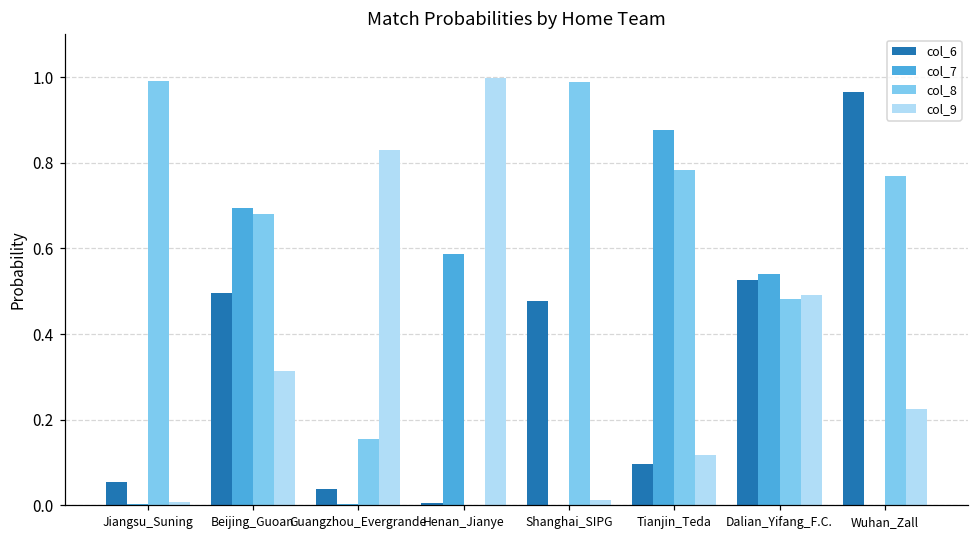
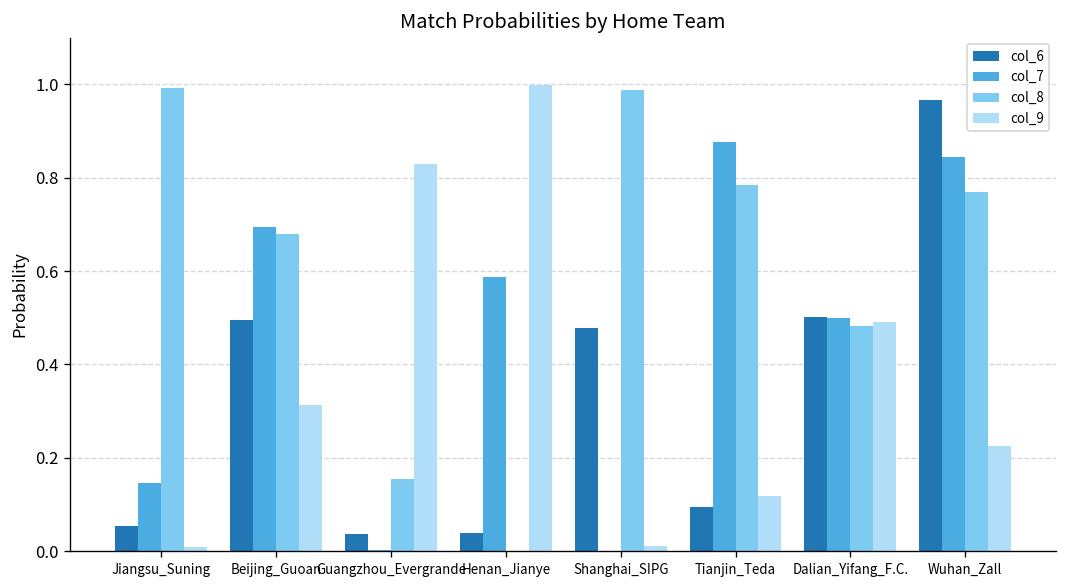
  {
    "col_6": {
      "Jiangsu_Suning": 0.05,
      "Beijing_Guoan": 0.49,
      "Guangzhou_Evergrande": 0.04,
-     "Henan_Jianye": 0.01,
+     "Henan_Jianye": 0.04,
      "Shanghai_SIPG": 0.48,
      "Tianjin_Teda": 0.10,
-     "Dalian_Yifang_F.C.": 0.53,
+     "Dalian_Yifang_F.C.": 0.50,
      "Wuhan_Zall": 0.97
    },
    "col_7": {
-     "Jiangsu_Suning": 0.00,
+     "Jiangsu_Suning": 0.15,
      "Beijing_Guoan": 0.69,
      "Henan_Jianye": 0.59,
      "Tianjin_Teda": 0.88,
-     "Dalian_Yifang_F.C.": 0.54,
-     "Wuhan_Zall": 0.00
+     "Dalian_Yifang_F.C.": 0.50,
+     "Wuhan_Zall": 0.84
    }
  }
